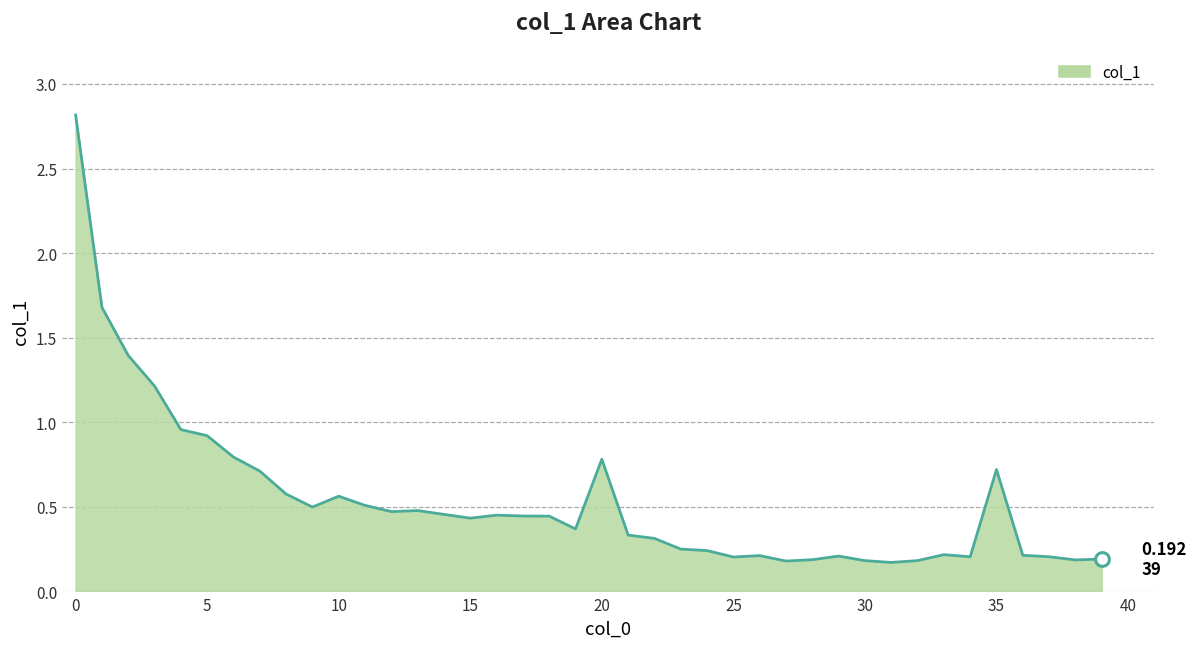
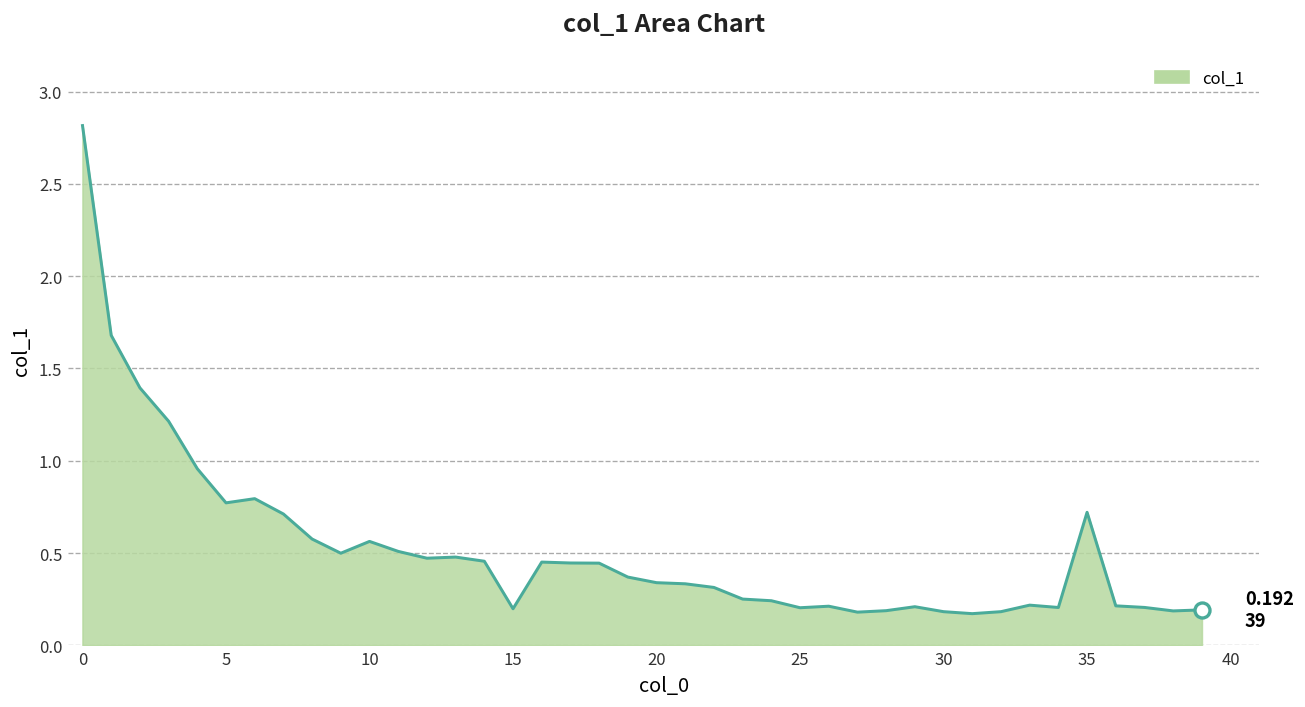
  {
    "col_1": {
      "0": 2.82,
-     "5": 0.92,
+     "5": 0.77,
      "10": 0.56,
-     "15": 0.43,
-     "20": 0.78,
+     "15": 0.20,
+     "20": 0.34,
      "25": 0.20,
      "30": 0.18,
      "35": 0.72
    }
  }
